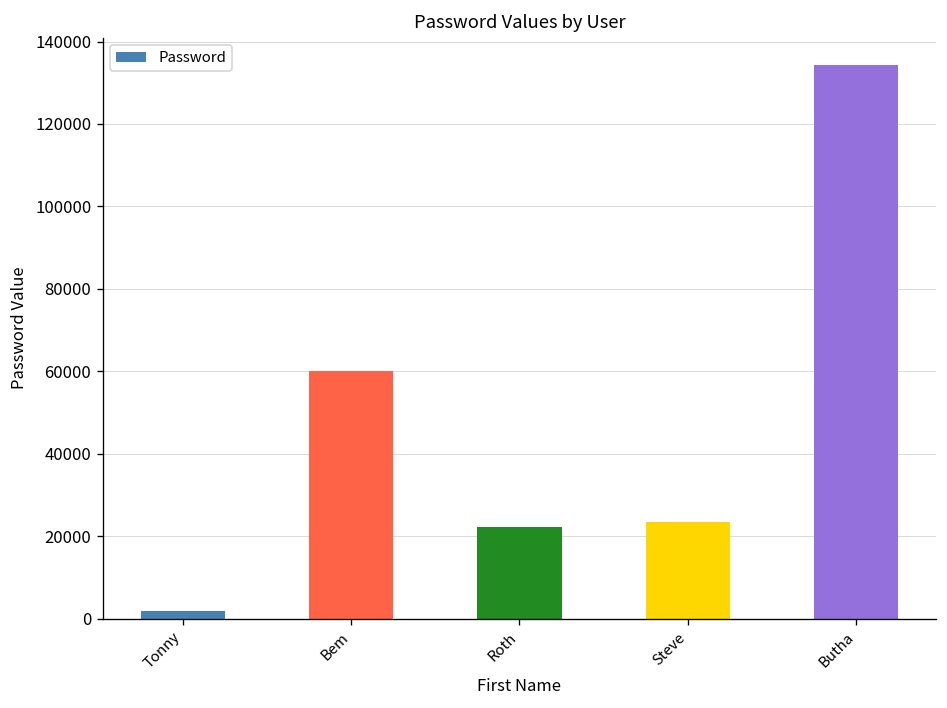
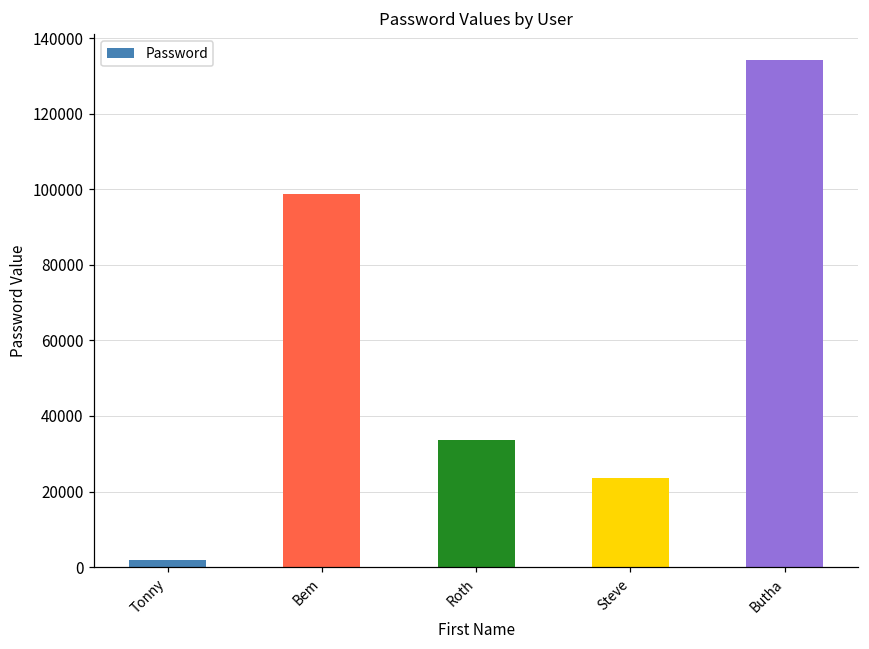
  {
    "Tonny": 2000,
-   "Bem": 60000,
-   "Roth": 22000,
+   "Bem": 99000,
+   "Roth": 34000,
    "Steve": 23000,
    "Butha": 134000
  }
